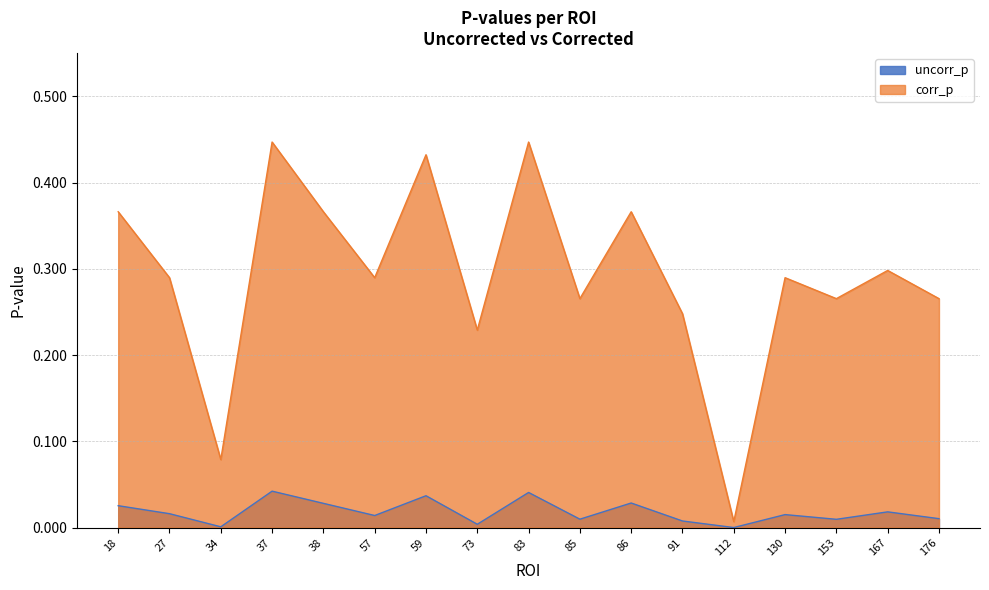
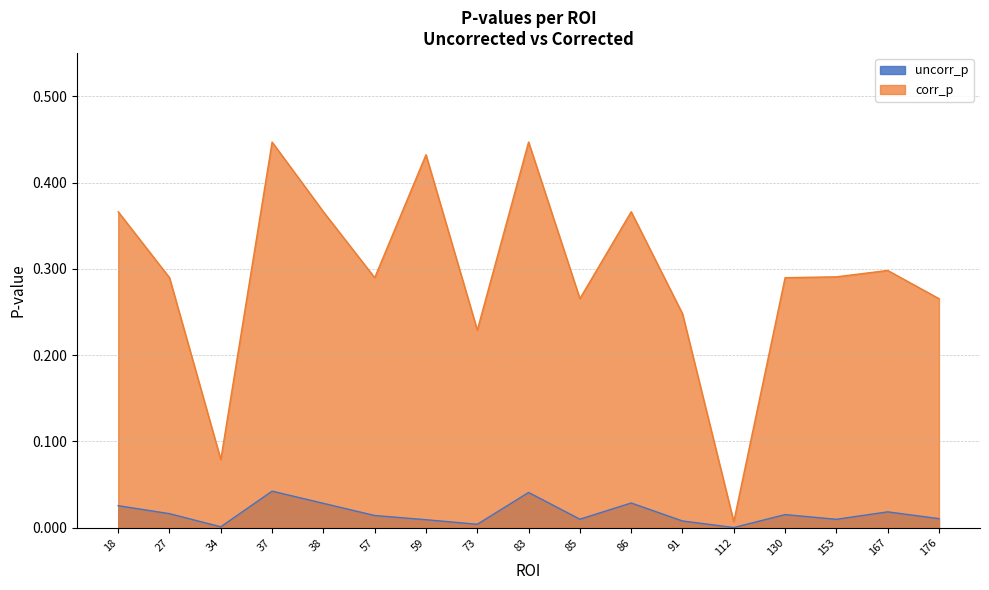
  {
    "uncorr_p": {
      "18": 0.03,
      "27": 0.02,
      "34": 0.00,
      "37": 0.04,
      "38": 0.03,
      "57": 0.01,
-     "59": 0.04,
+     "59": 0.01,
      "73": 0.00,
      "83": 0.04,
      "85": 0.01,
      "86": 0.03,
      "91": 0.01,
      "112": 0.00,
      "130": 0.02,
      "153": 0.01,
      "167": 0.02,
      "176": 0.01
    },
    "corr_p": {
      "18": 0.37,
      "27": 0.29,
      "34": 0.08,
      "37": 0.45,
      "38": 0.37,
      "57": 0.29,
      "59": 0.43,
      "73": 0.23,
      "83": 0.45,
      "85": 0.27,
      "86": 0.37,
      "91": 0.25,
      "112": 0.01,
      "130": 0.29,
-     "153": 0.27,
+     "153": 0.29,
      "167": 0.30,
      "176": 0.27
    }
  }
